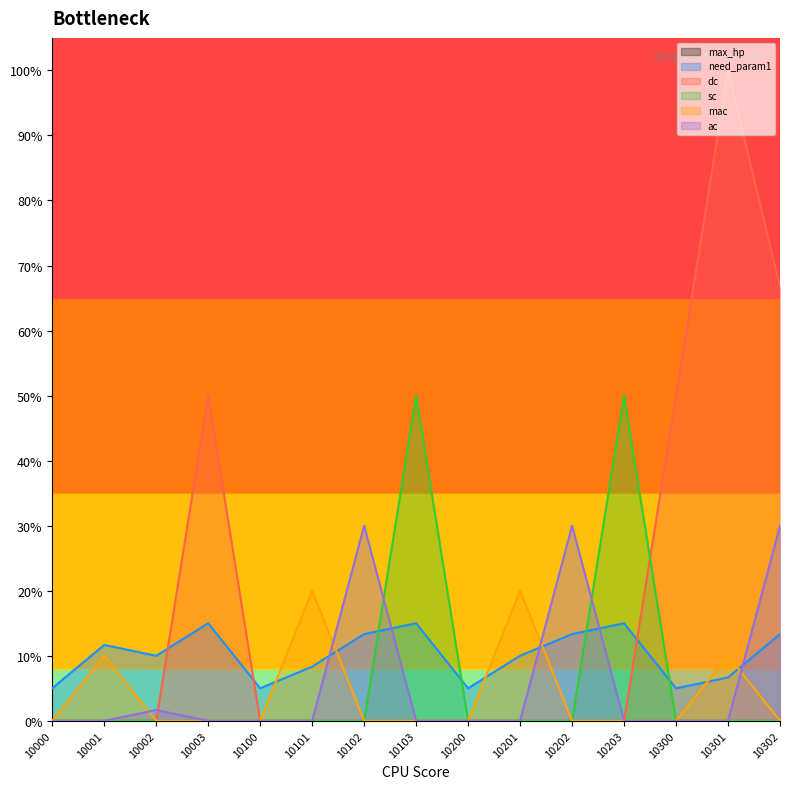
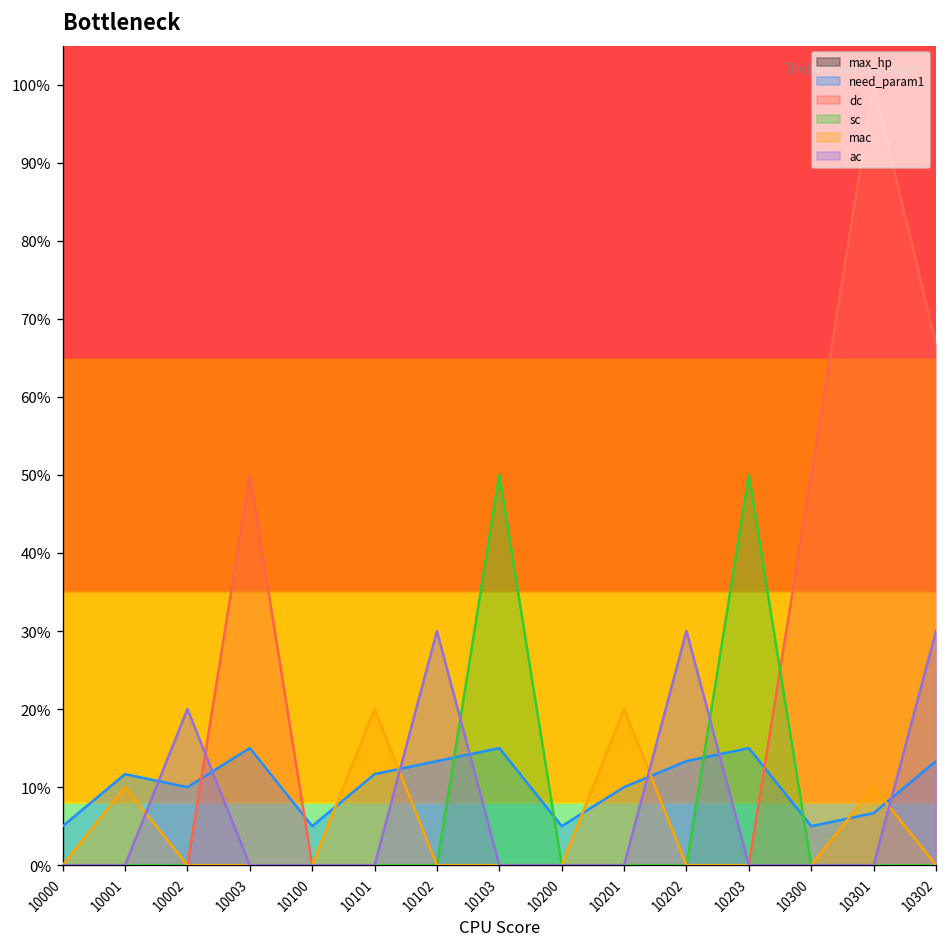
  {
    "need_param1": {
      "10000": "5%",
      "10001": "12%",
      "10002": "10%",
      "10003": "15%",
      "10100": "5%",
-     "10101": "8%",
+     "10101": "12%",
      "10102": "13%",
      "10103": "15%",
      "10200": "5%",
      "10201": "10%",
      "10202": "13%",
      "10203": "15%",
      "10300": "5%",
      "10301": "7%",
      "10302": "13%"
    },
    "sc": {
      "10103": "50%",
      "10203": "50%"
    },
    "ac": {
-     "10002": "2%",
+     "10002": "20%",
      "10102": "30%",
      "10202": "30%",
      "10302": "30%"
    }
  }
